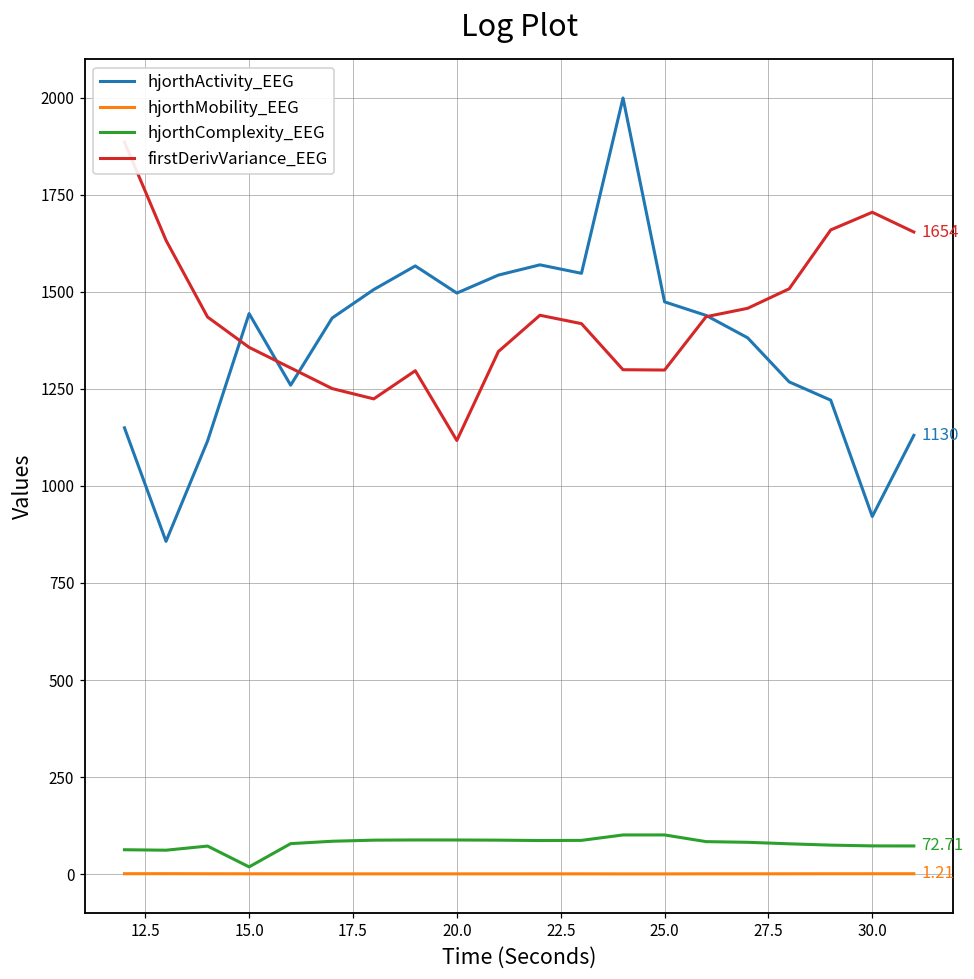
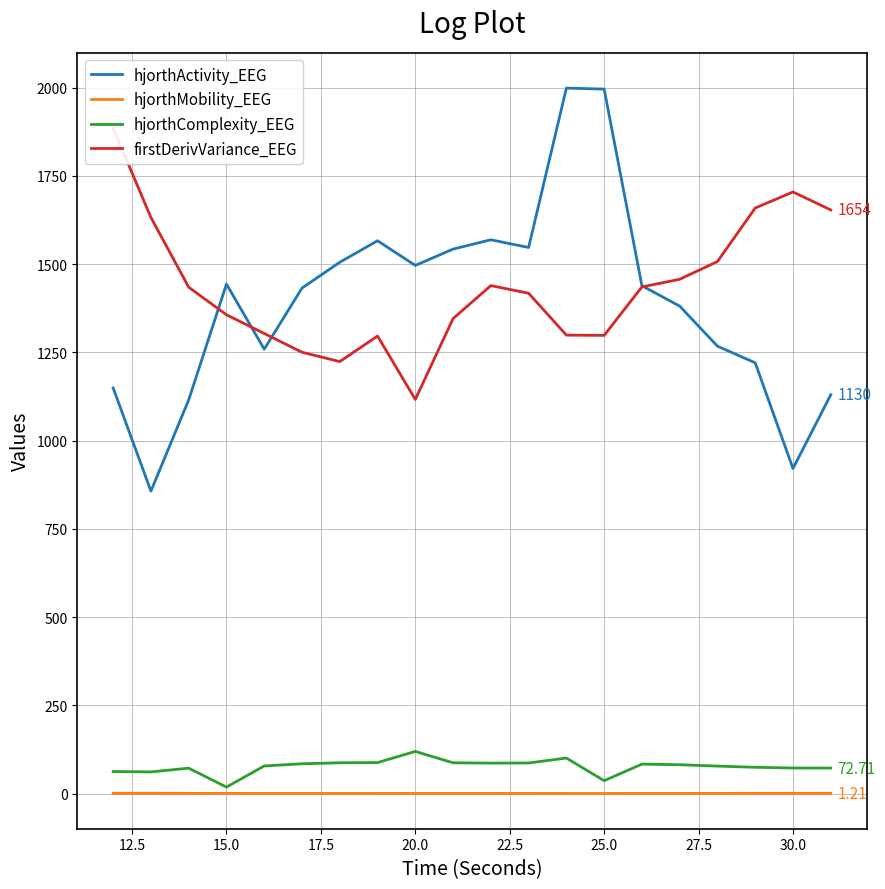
  {
    "hjorthActivity_EEG": {
      "15.0": 1440,
      "20.0": 1500,
-     "25.0": 1470,
+     "25.0": 2000,
      "30.0": 920
    },
    "hjorthMobility_EEG": {
      "15.0": 0,
      "20.0": 0,
      "25.0": 0,
      "30.0": 0
    },
    "hjorthComplexity_EEG": {
      "15.0": 20,
-     "20.0": 90,
-     "25.0": 100,
+     "20.0": 120,
+     "25.0": 40,
      "30.0": 70
    },
    "firstDerivVariance_EEG": {
      "15.0": 1360,
      "20.0": 1120,
      "25.0": 1300,
      "30.0": 1700
    }
  }
